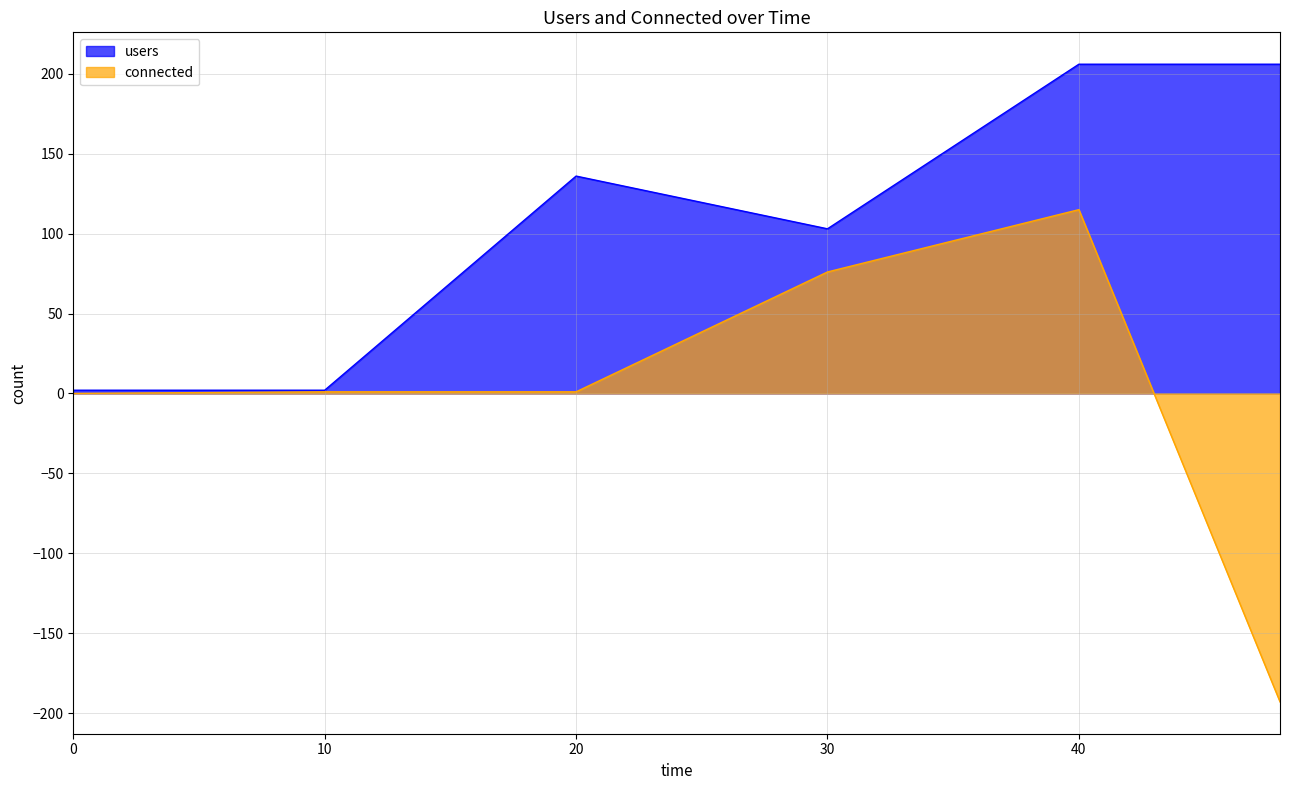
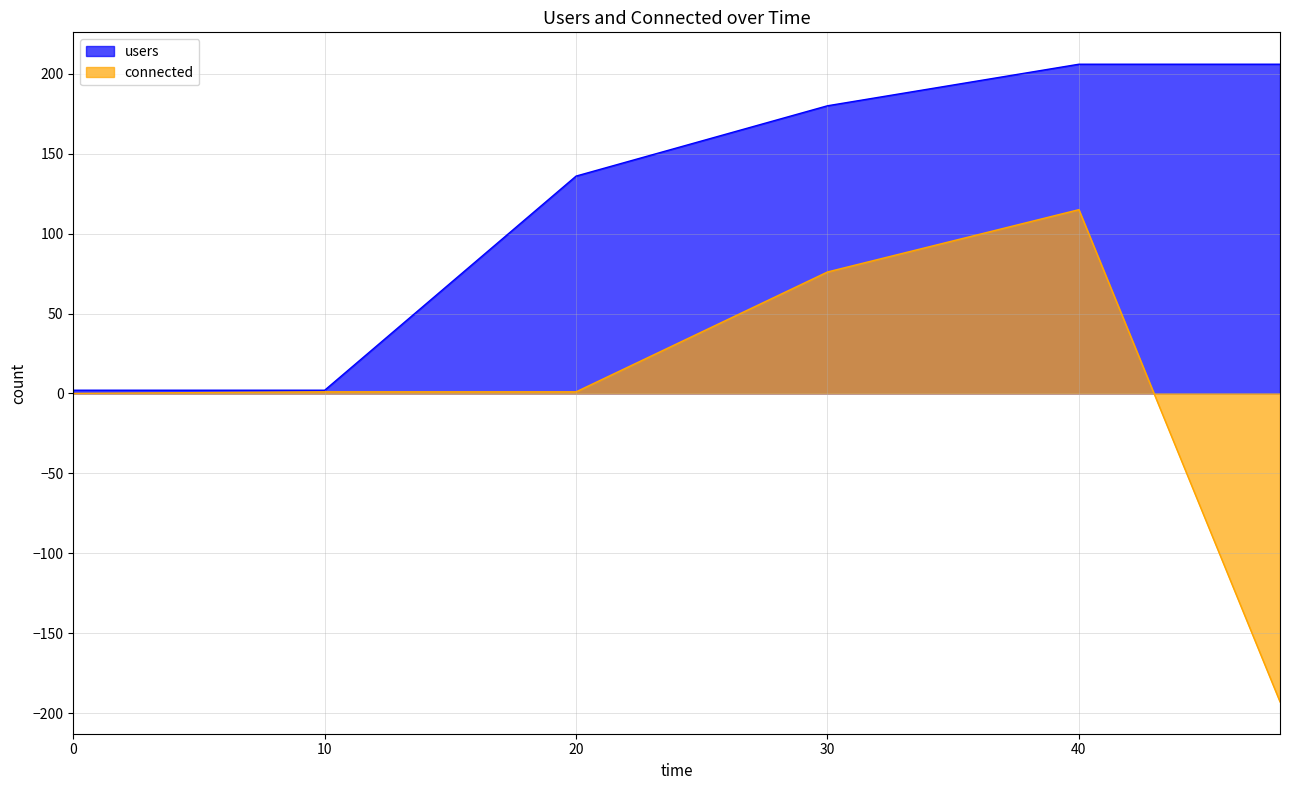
  {
    "users": {
      "0": 2,
      "20": 136,
-     "30": 103,
+     "30": 180,
      "40": 206
    }
  }
